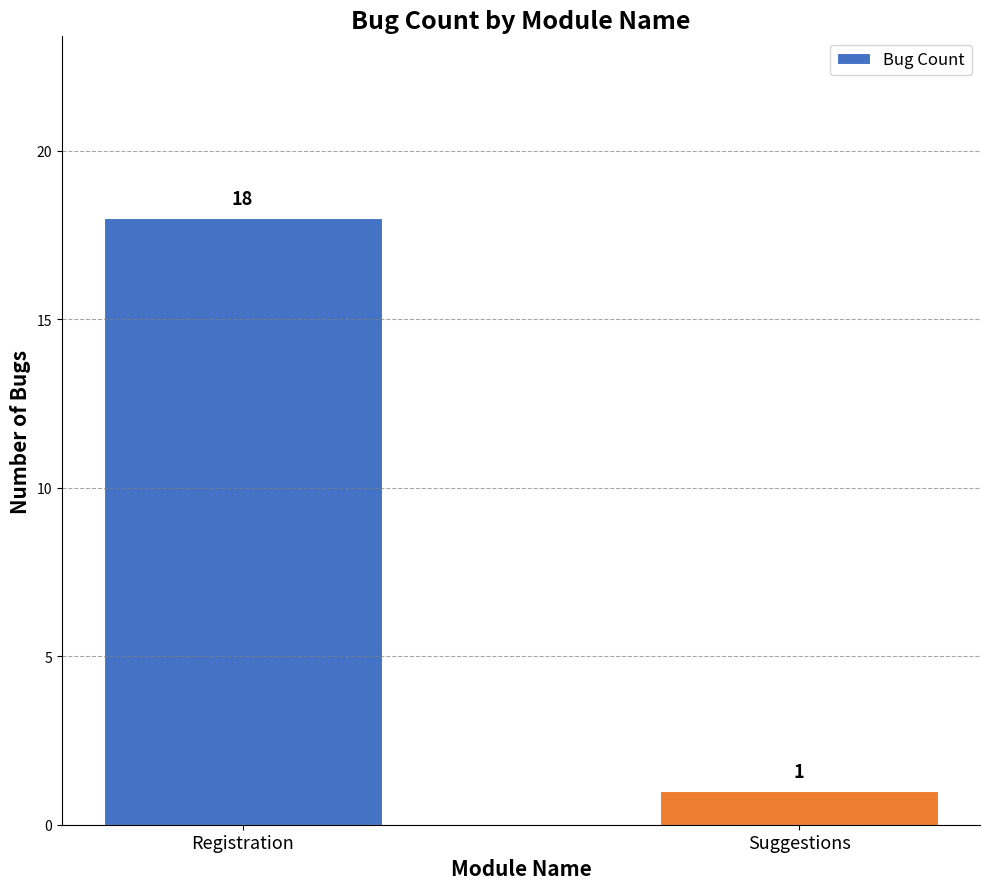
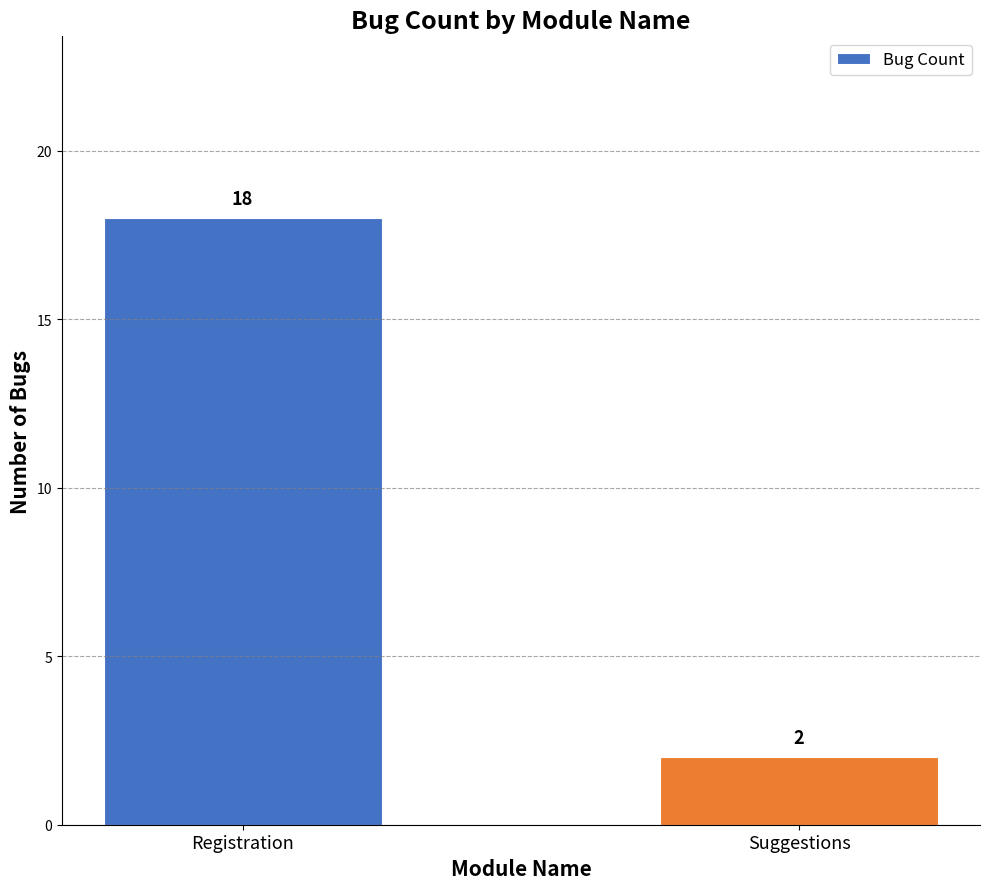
  {
    "Registration": 18,
-   "Suggestions": 1
+   "Suggestions": 2
  }
